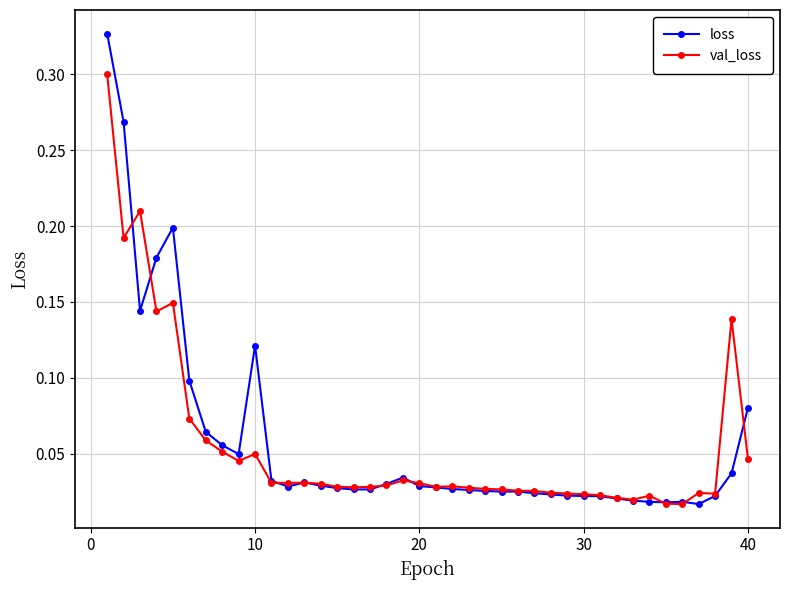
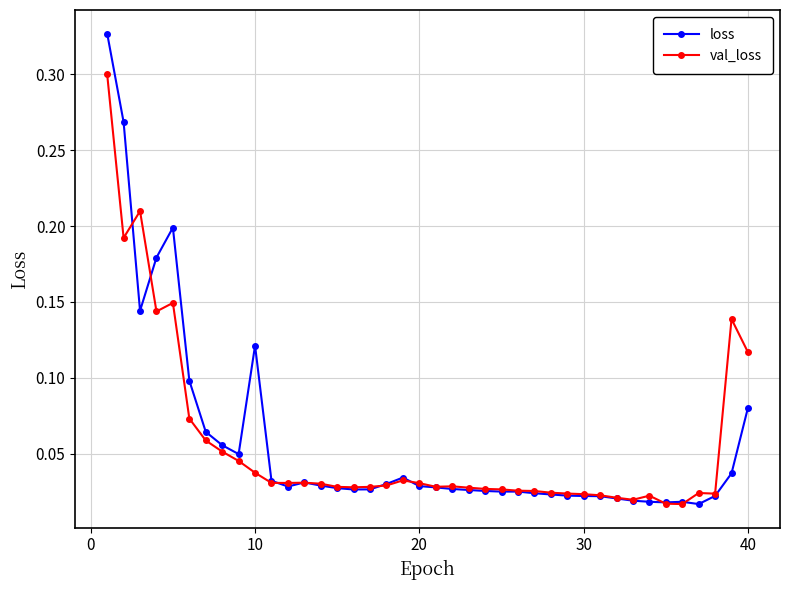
  {
    "loss": {
      "10": 0.121,
      "20": 0.029,
      "40": 0.080
    },
    "val_loss": {
-     "10": 0.050,
+     "10": 0.037,
      "20": 0.031,
-     "40": 0.046
+     "40": 0.117
    }
  }
